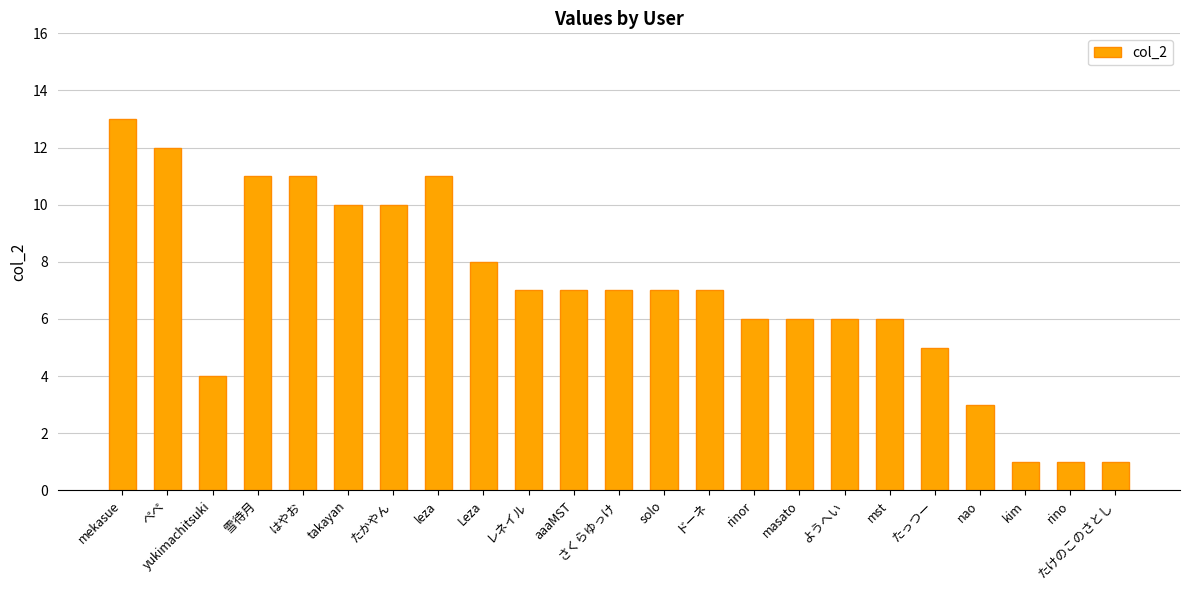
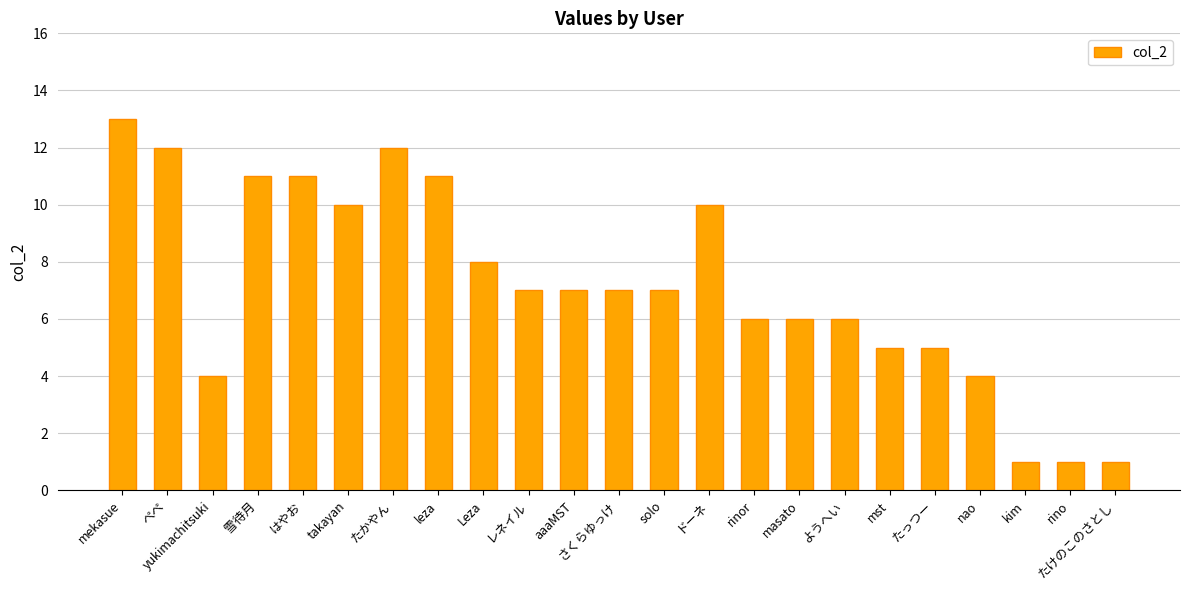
  {
    "mekasue": 13,
    "ぺぺ": 12,
    "yukimachitsuki": 4,
    "雪待月": 11,
    "はやお": 11,
    "takayan": 10,
-   "たかやん": 10,
+   "たかやん": 12,
    "leza": 11,
    "Leza": 8,
    "レネイル": 7,
    "aaaMST": 7,
    "さくらゆっけ": 7,
    "solo": 7,
-   "ドーネ": 7,
+   "ドーネ": 10,
    "rinor": 6,
    "masato": 6,
    "ようへい": 6,
-   "mst": 6,
+   "mst": 5,
    "たっつー": 5,
-   "nao": 3,
+   "nao": 4,
    "kim": 1,
    "rino": 1,
    "たけのこのさとし": 1
  }
